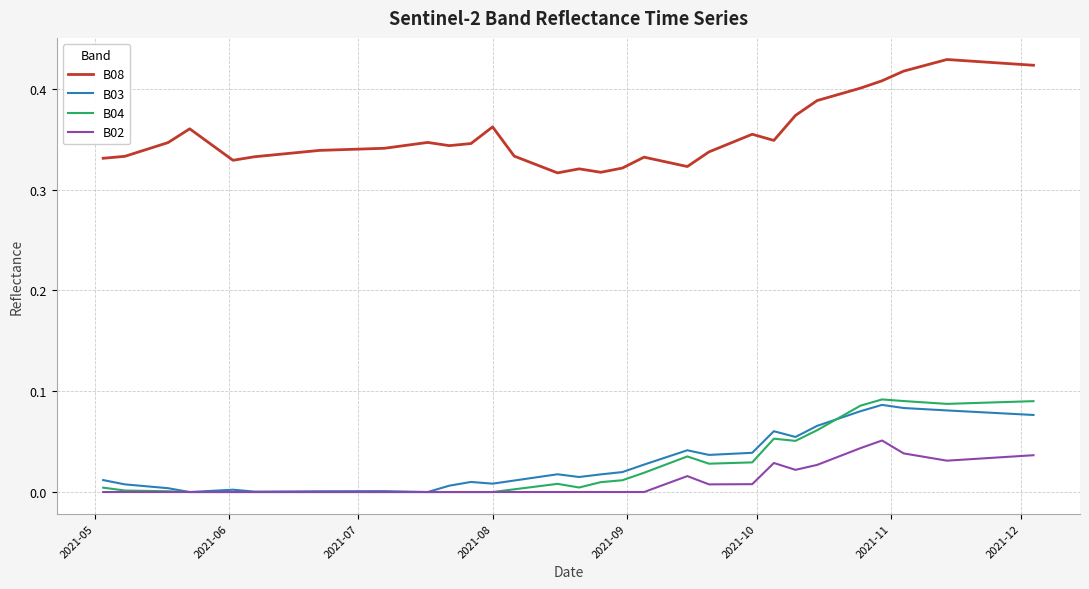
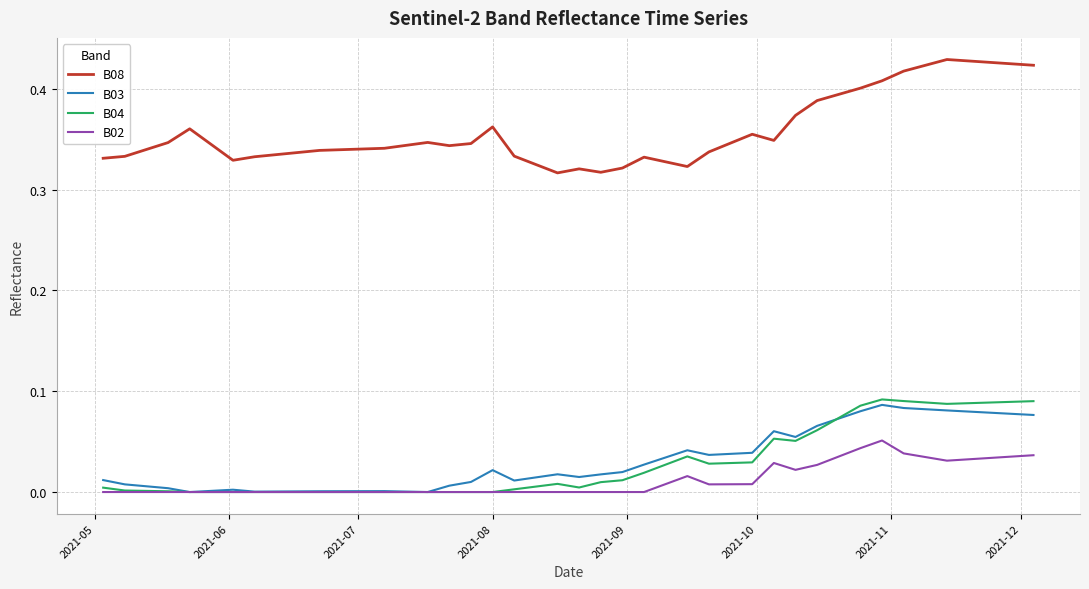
  {
    "B08": {
      "2021-08": 0.362
    },
    "B03": {
-     "2021-08": 0.008
+     "2021-08": 0.022
    }
  }
